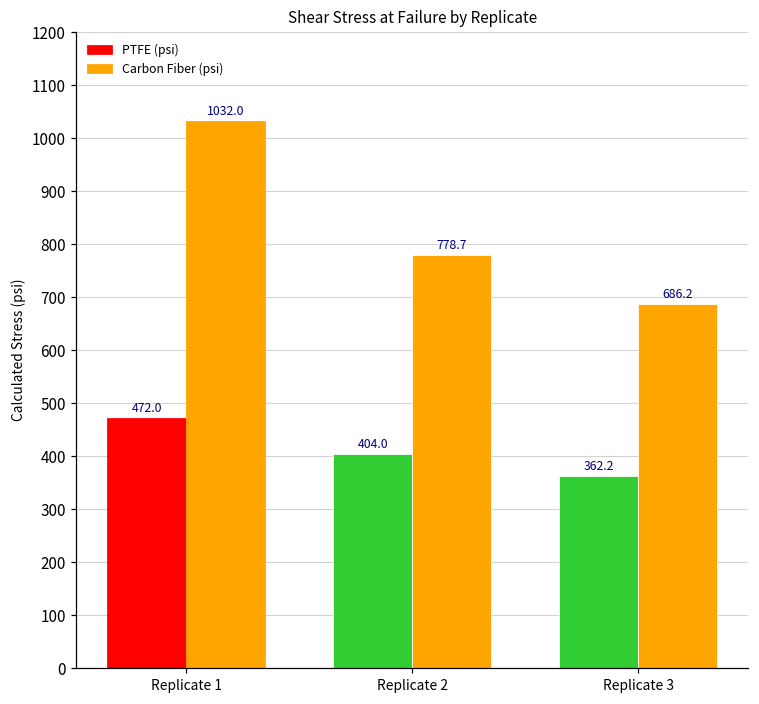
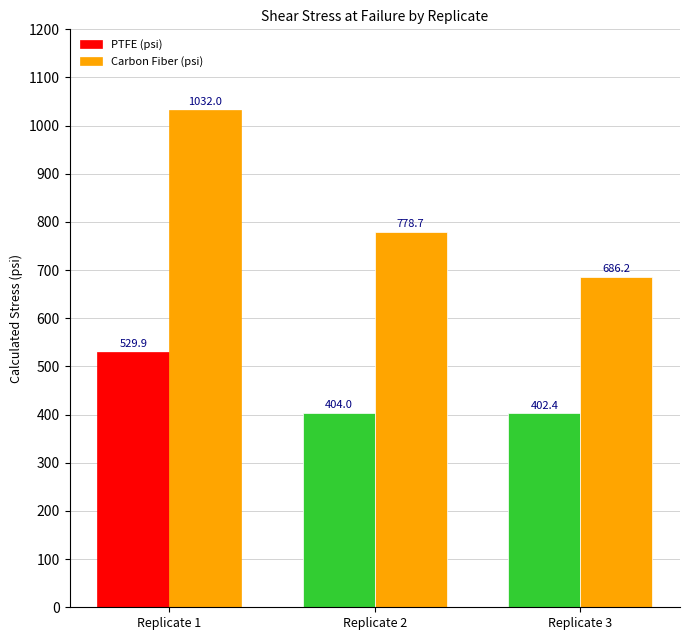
  {
    "PTFE (psi)": {
-     "Replicate 1": 472.0,
+     "Replicate 1": 529.9,
      "Replicate 2": 404.0,
-     "Replicate 3": 362.2
+     "Replicate 3": 402.4
    },
    "Carbon Fiber (psi)": {
      "Replicate 1": 1032.0,
      "Replicate 2": 778.7,
      "Replicate 3": 686.2
    }
  }
